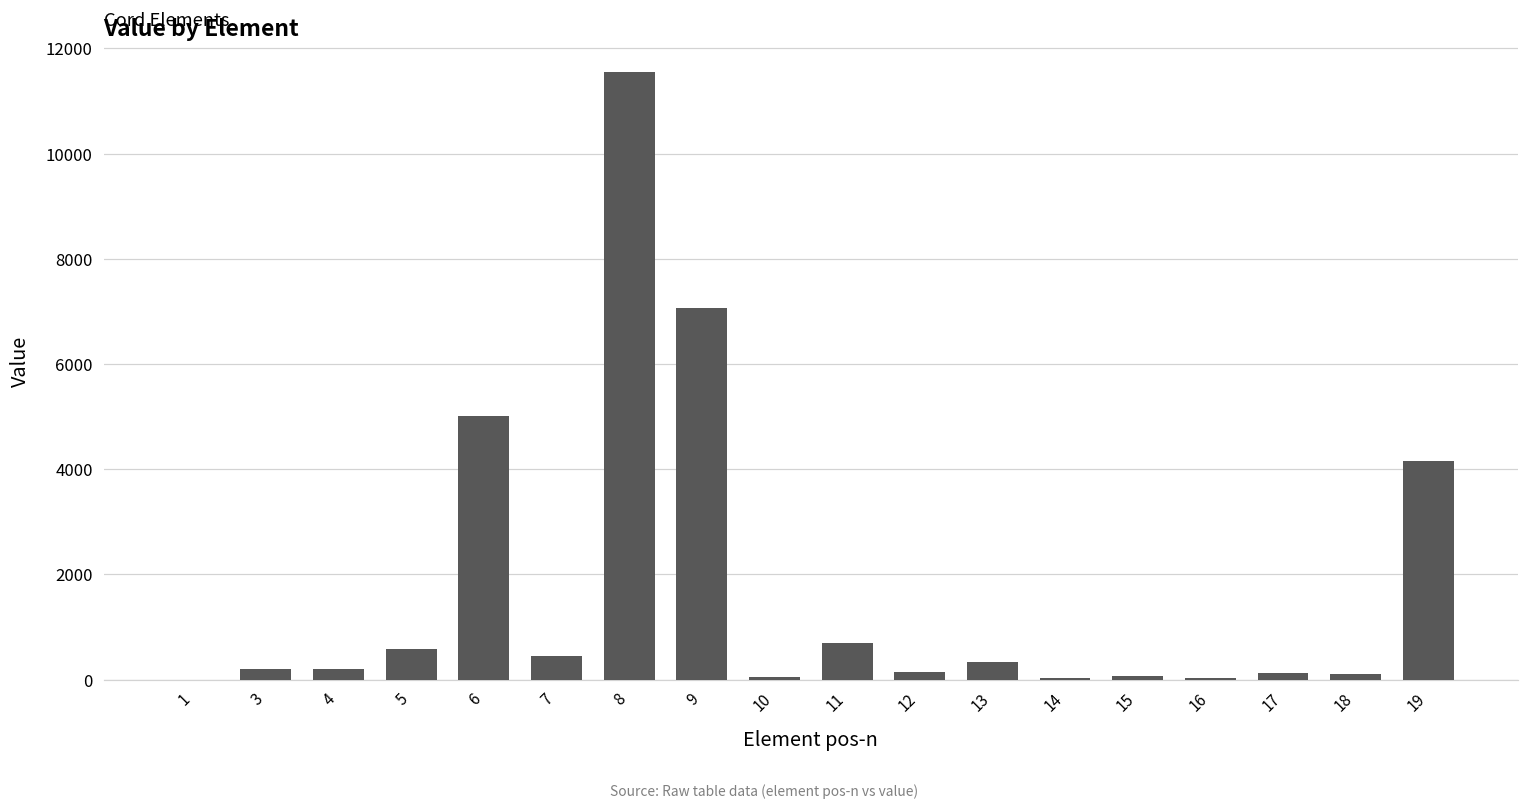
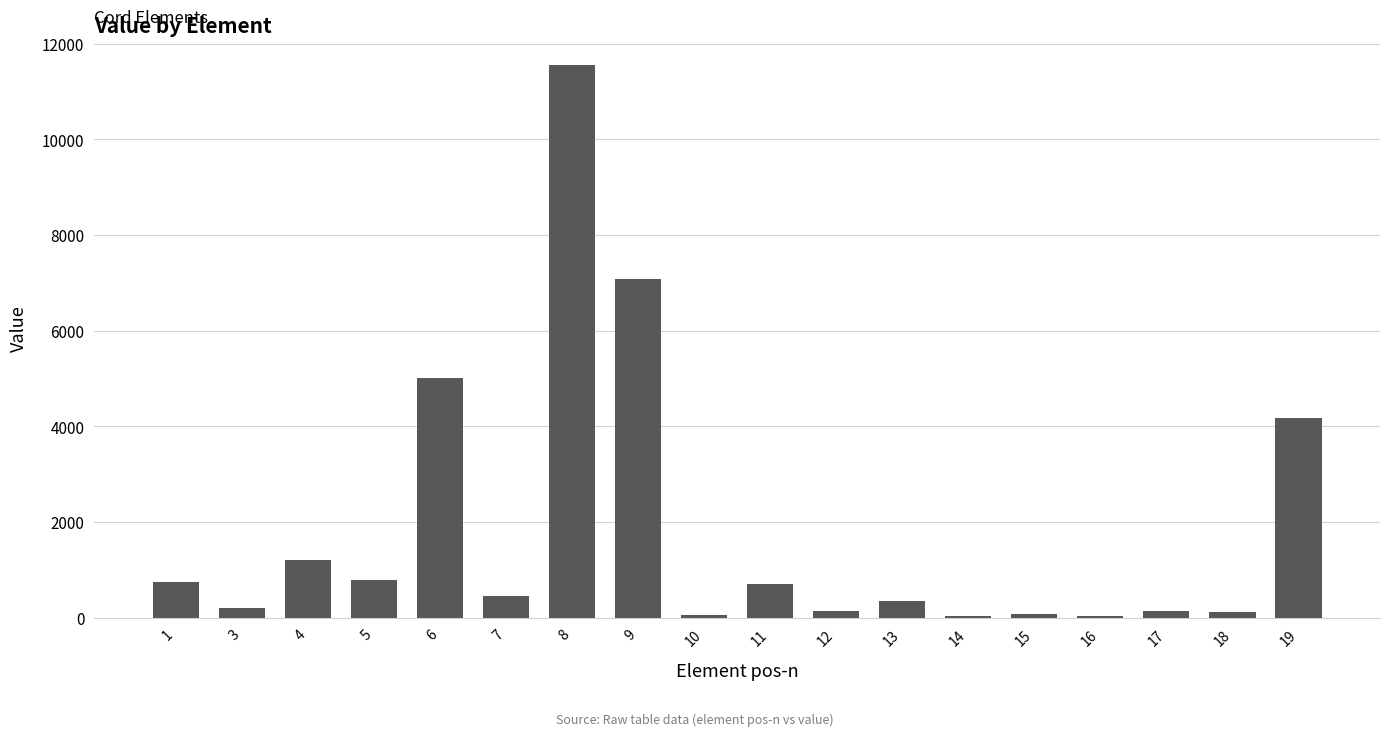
  {
-   "1": 0,
+   "1": 700,
    "3": 200,
-   "4": 200,
-   "5": 600,
+   "4": 1200,
+   "5": 800,
    "6": 5000,
    "7": 400,
    "8": 11500,
    "9": 7100,
    "11": 700,
    "12": 100,
    "13": 300,
    "15": 100,
    "17": 100,
    "18": 100,
    "19": 4200
  }
